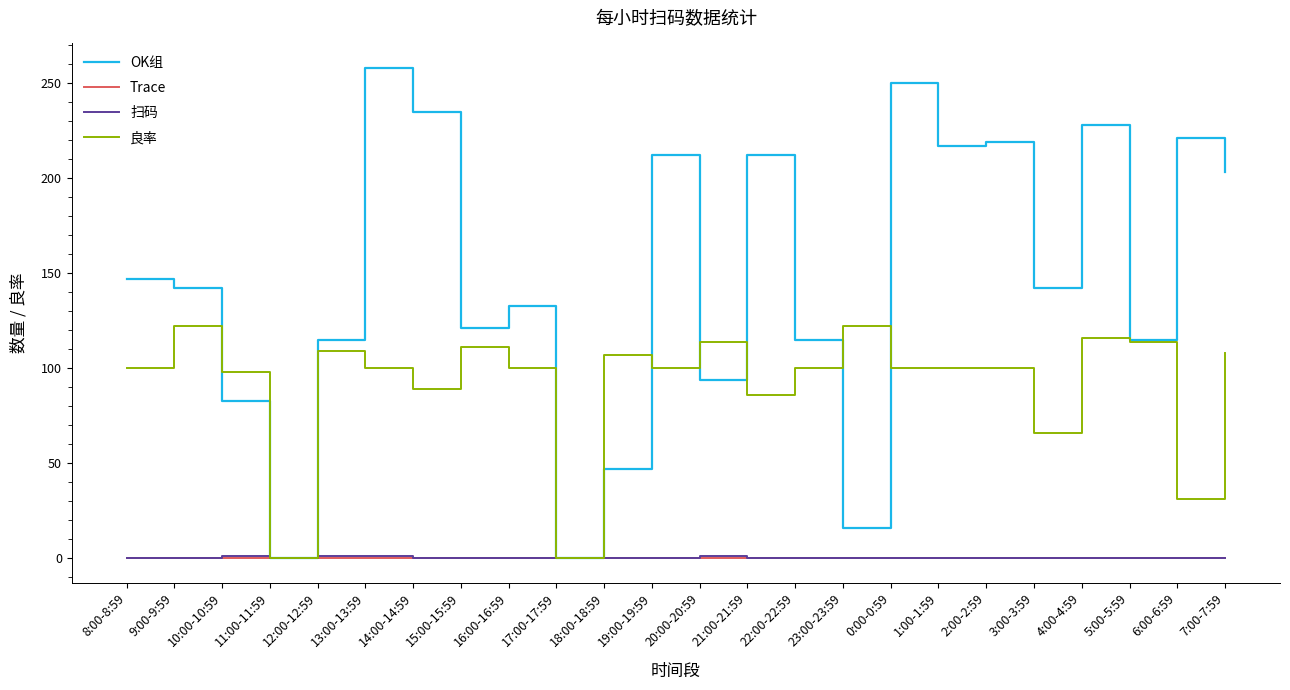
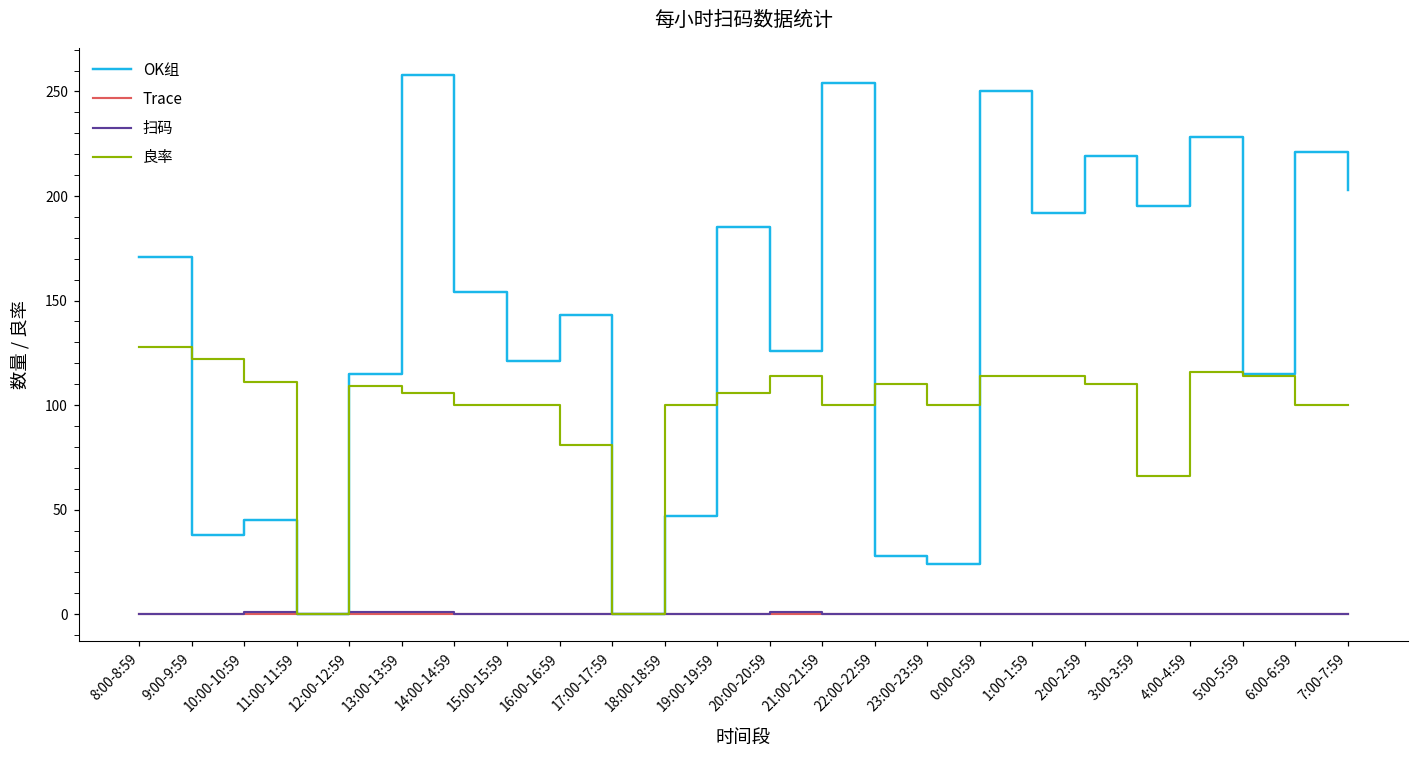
  {
    "OK组": {
-     "8:00-8:59": 147,
-     "9:00-9:59": 142,
-     "10:00-10:59": 83,
+     "8:00-8:59": 171,
+     "9:00-9:59": 38,
+     "10:00-10:59": 45,
      "12:00-12:59": 115,
      "13:00-13:59": 258,
-     "14:00-14:59": 235,
+     "14:00-14:59": 154,
      "15:00-15:59": 121,
-     "16:00-16:59": 133,
+     "16:00-16:59": 143,
      "18:00-18:59": 47,
-     "19:00-19:59": 212,
-     "20:00-20:59": 94,
-     "21:00-21:59": 212,
-     "22:00-22:59": 115,
-     "23:00-23:59": 16,
+     "19:00-19:59": 185,
+     "20:00-20:59": 126,
+     "21:00-21:59": 254,
+     "22:00-22:59": 28,
+     "23:00-23:59": 24,
      "0:00-0:59": 250,
-     "1:00-1:59": 217,
+     "1:00-1:59": 192,
      "2:00-2:59": 219,
-     "3:00-3:59": 142,
+     "3:00-3:59": 195,
      "4:00-4:59": 228,
      "6:00-6:59": 221,
      "7:00-7:59": 203
    },
    "良率": {
-     "8:00-8:59": 100,
+     "8:00-8:59": 128,
      "9:00-9:59": 122,
-     "10:00-10:59": 98,
+     "10:00-10:59": 111,
      "12:00-12:59": 109,
-     "13:00-13:59": 100,
-     "14:00-14:59": 89,
-     "15:00-15:59": 111,
-     "16:00-16:59": 100,
-     "18:00-18:59": 107,
-     "19:00-19:59": 100,
+     "13:00-13:59": 106,
+     "14:00-14:59": 100,
+     "15:00-15:59": 100,
+     "16:00-16:59": 81,
+     "18:00-18:59": 100,
+     "19:00-19:59": 106,
      "20:00-20:59": 114,
-     "21:00-21:59": 86,
-     "22:00-22:59": 100,
-     "23:00-23:59": 122,
-     "0:00-0:59": 100,
-     "1:00-1:59": 100,
-     "2:00-2:59": 100,
+     "21:00-21:59": 100,
+     "22:00-22:59": 110,
+     "23:00-23:59": 100,
+     "0:00-0:59": 114,
+     "1:00-1:59": 114,
+     "2:00-2:59": 110,
      "3:00-3:59": 66,
      "4:00-4:59": 116,
-     "6:00-6:59": 31,
-     "7:00-7:59": 108
+     "6:00-6:59": 100,
+     "7:00-7:59": 100
    }
  }
